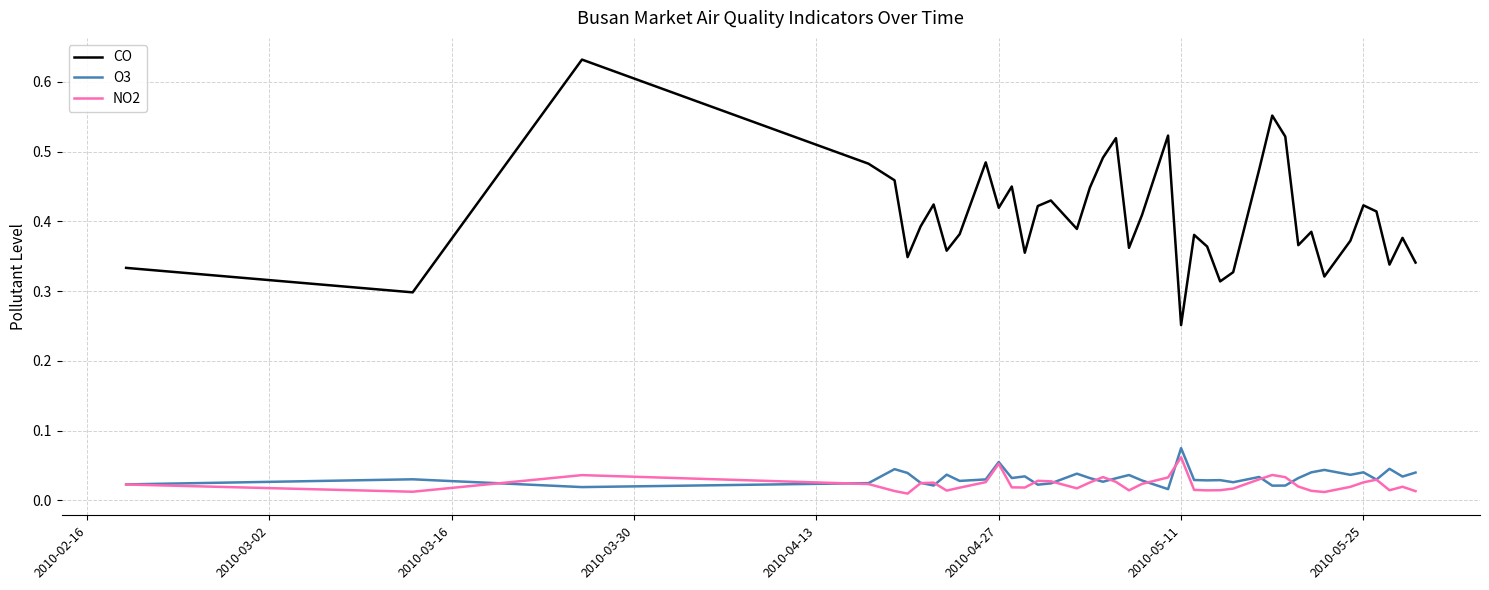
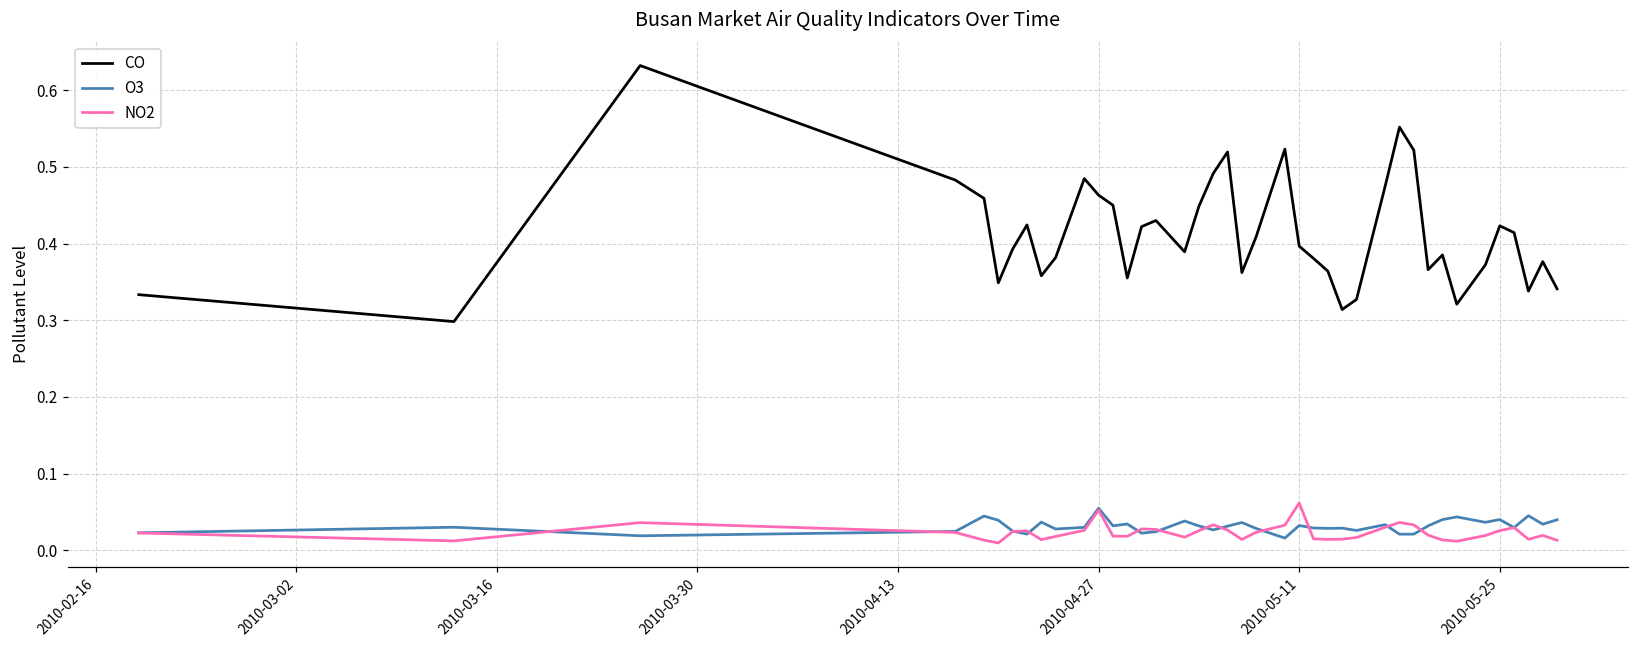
  {
    "CO": {
-     "2010-04-27": 0.42,
-     "2010-05-11": 0.25,
+     "2010-04-27": 0.46,
+     "2010-05-11": 0.40,
      "2010-05-25": 0.42
    },
    "O3": {
-     "2010-05-11": 0.07,
+     "2010-05-11": 0.03,
      "2010-05-25": 0.04
    },
    "NO2": {
      "2010-05-11": 0.06,
      "2010-05-25": 0.03
    }
  }
